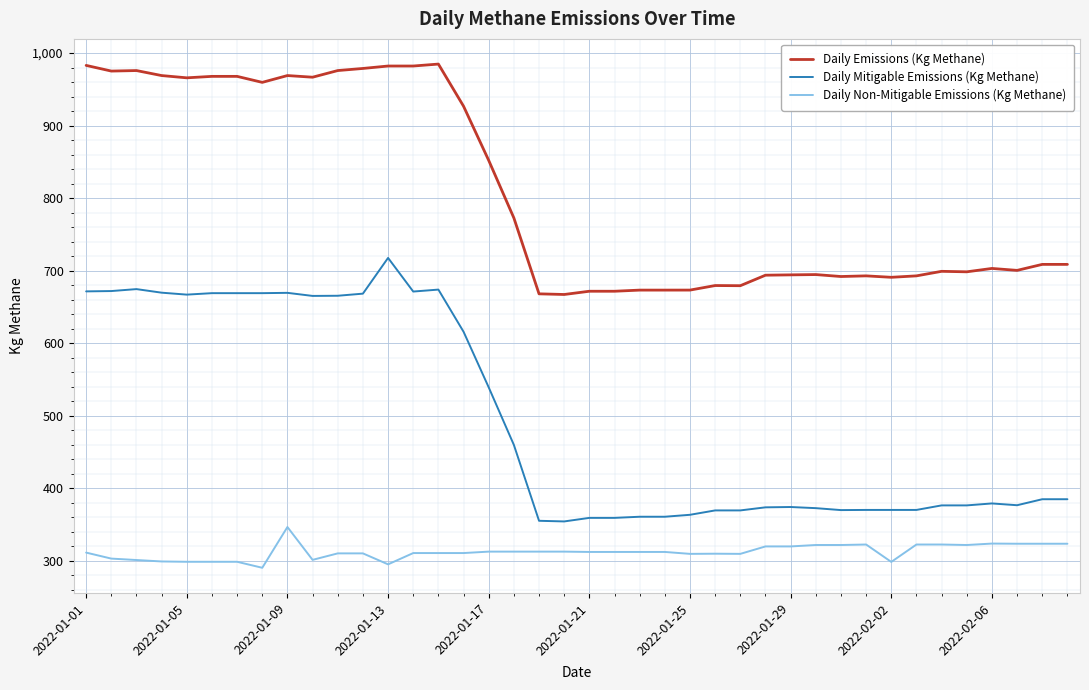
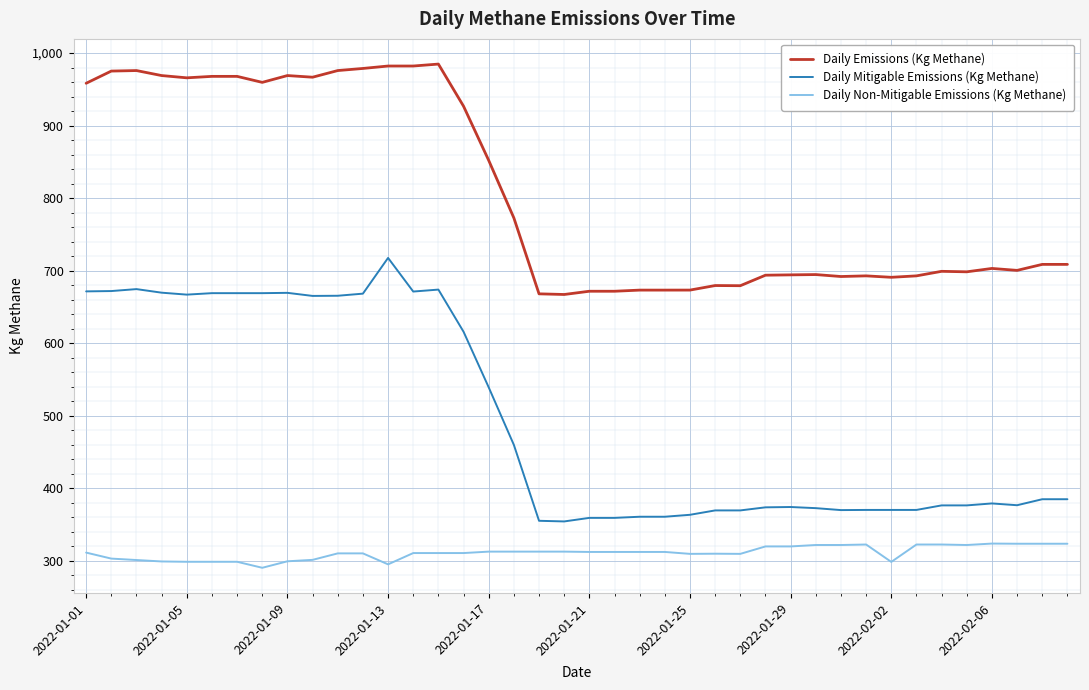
  {
    "Daily Emissions (Kg Methane)": {
-     "2022-01-01": 980,
+     "2022-01-01": 960,
      "2022-01-05": 970,
      "2022-01-09": 970,
      "2022-01-13": 980,
      "2022-01-17": 850,
      "2022-01-21": 670,
      "2022-01-25": 670,
      "2022-01-29": 690,
      "2022-02-02": 690,
      "2022-02-06": 700
    },
    "Daily Mitigable Emissions (Kg Methane)": {
      "2022-01-01": 670,
      "2022-01-05": 670,
      "2022-01-09": 670,
      "2022-01-13": 720,
      "2022-01-17": 540,
      "2022-01-21": 360,
      "2022-01-25": 360,
      "2022-01-29": 370,
      "2022-02-02": 370,
      "2022-02-06": 380
    },
    "Daily Non-Mitigable Emissions (Kg Methane)": {
      "2022-01-01": 310,
      "2022-01-05": 300,
-     "2022-01-09": 350,
+     "2022-01-09": 300,
      "2022-01-13": 300,
      "2022-01-17": 310,
      "2022-01-21": 310,
      "2022-01-25": 310,
      "2022-01-29": 320,
      "2022-02-02": 300,
      "2022-02-06": 320
    }
  }
